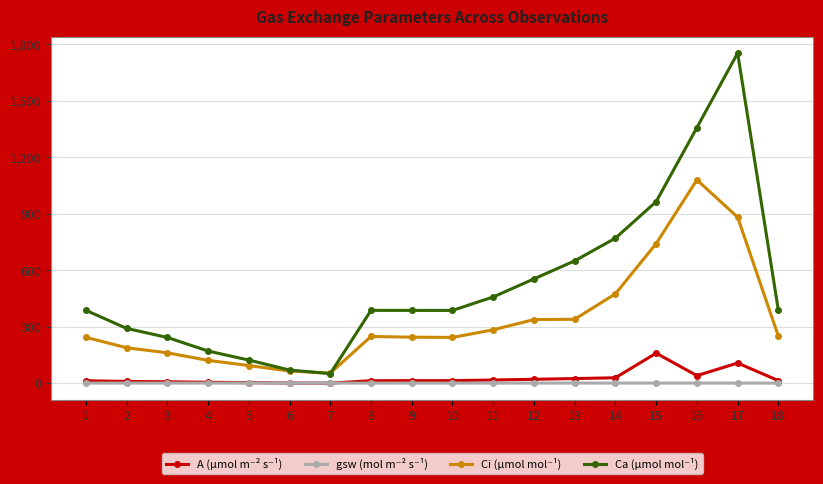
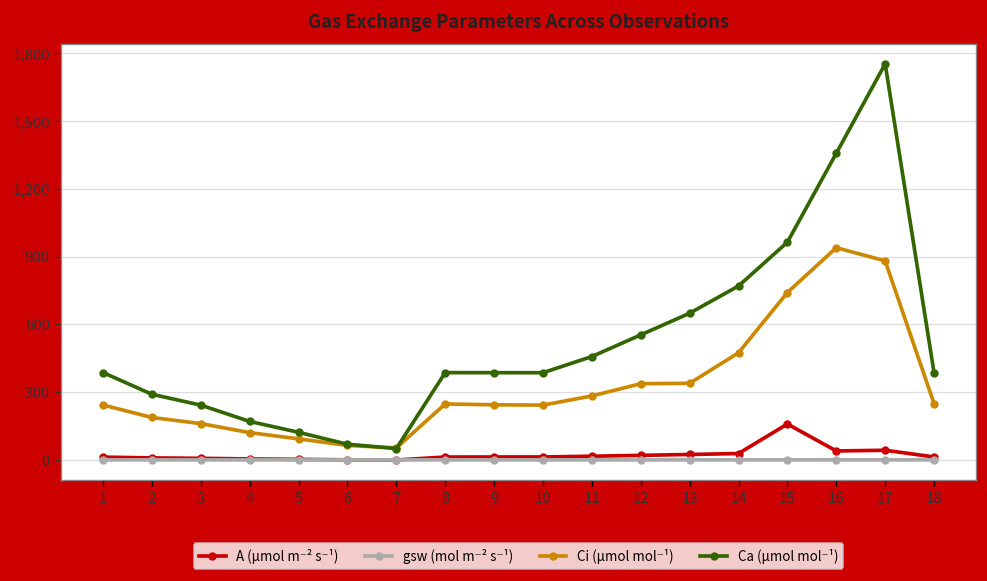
  {
    "A (µmol m⁻² s⁻¹)": {
      "11": "20",
      "12": "20",
      "13": "20",
      "14": "30",
      "15": "160",
      "16": "40",
-     "17": "110"
+     "17": "40"
    },
    "gsw (mol m⁻² s⁻¹)": {
      "11": "0",
      "12": "0",
      "13": "0",
      "14": "0",
      "15": "0",
      "16": "0",
      "17": "0"
    },
    "Ci (µmol mol⁻¹)": {
      "1": "240",
      "2": "190",
      "3": "160",
      "4": "120",
      "5": "90",
      "8": "250",
      "9": "240",
      "10": "240",
      "11": "280",
      "12": "340",
      "13": "340",
      "14": "470",
      "15": "740",
-     "16": "1,080",
+     "16": "940",
      "17": "880",
      "18": "250"
    },
    "Ca (µmol mol⁻¹)": {
      "1": "390",
      "2": "290",
      "3": "240",
      "4": "170",
      "5": "120",
      "8": "390",
      "9": "390",
      "10": "390",
      "11": "460",
      "12": "550",
      "13": "650",
      "14": "770",
      "15": "960",
      "16": "1,360",
      "17": "1,750",
      "18": "390"
    }
  }
